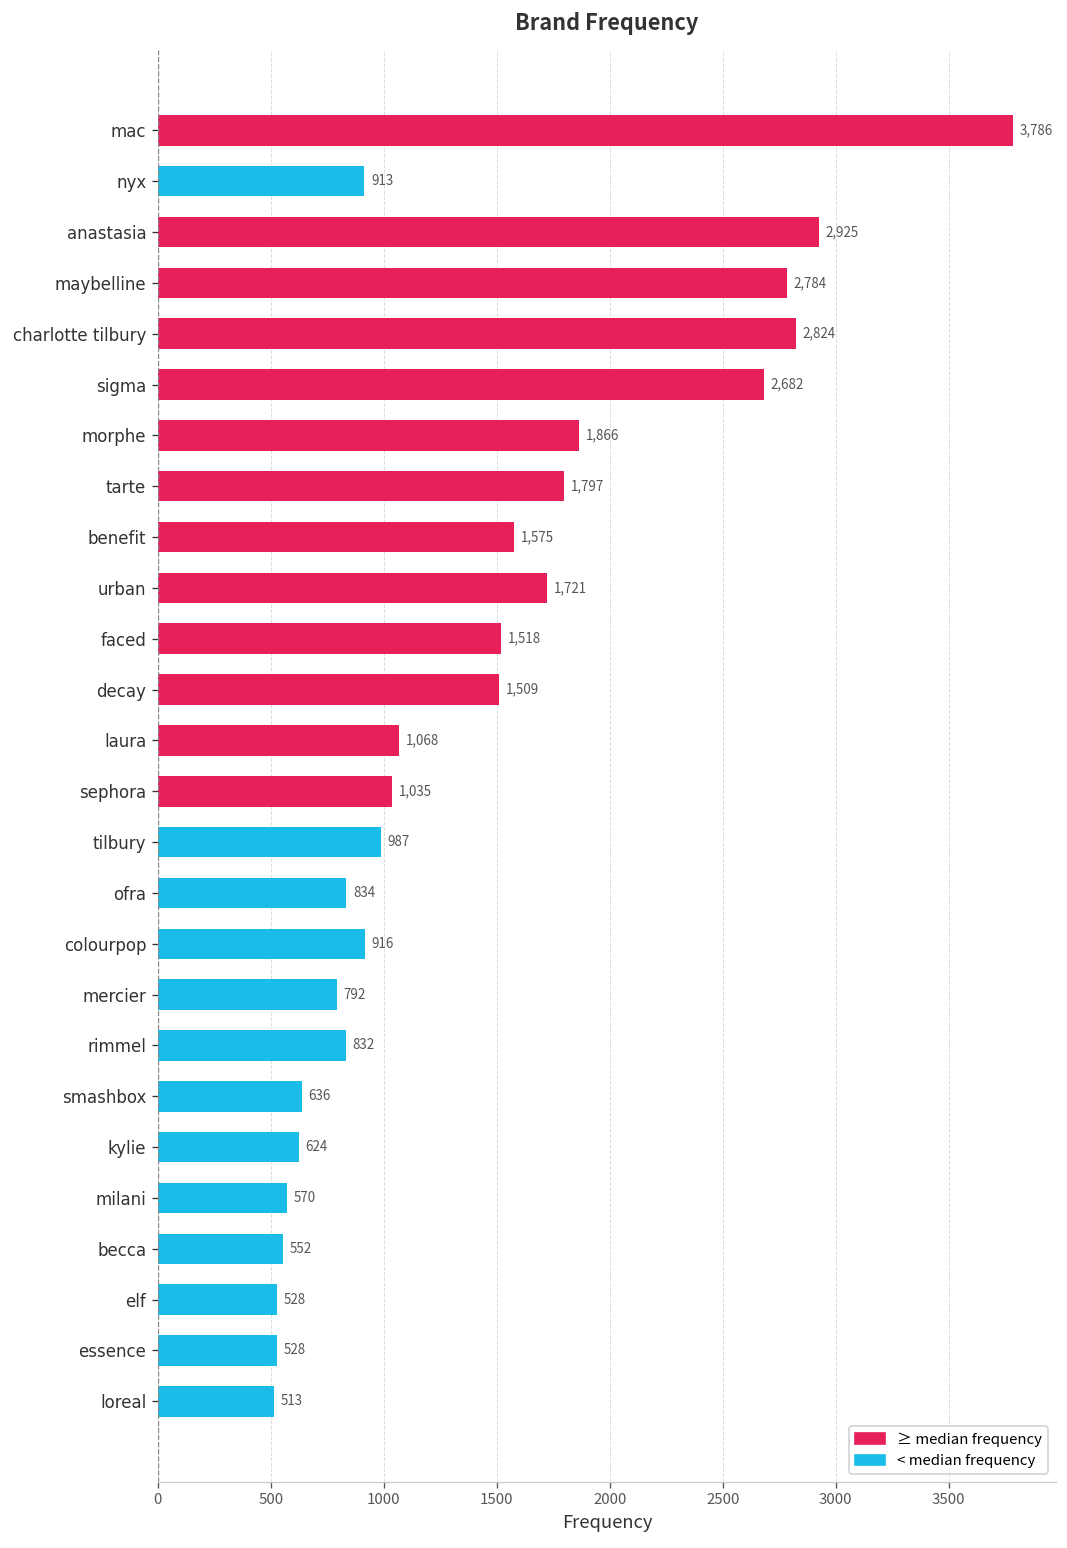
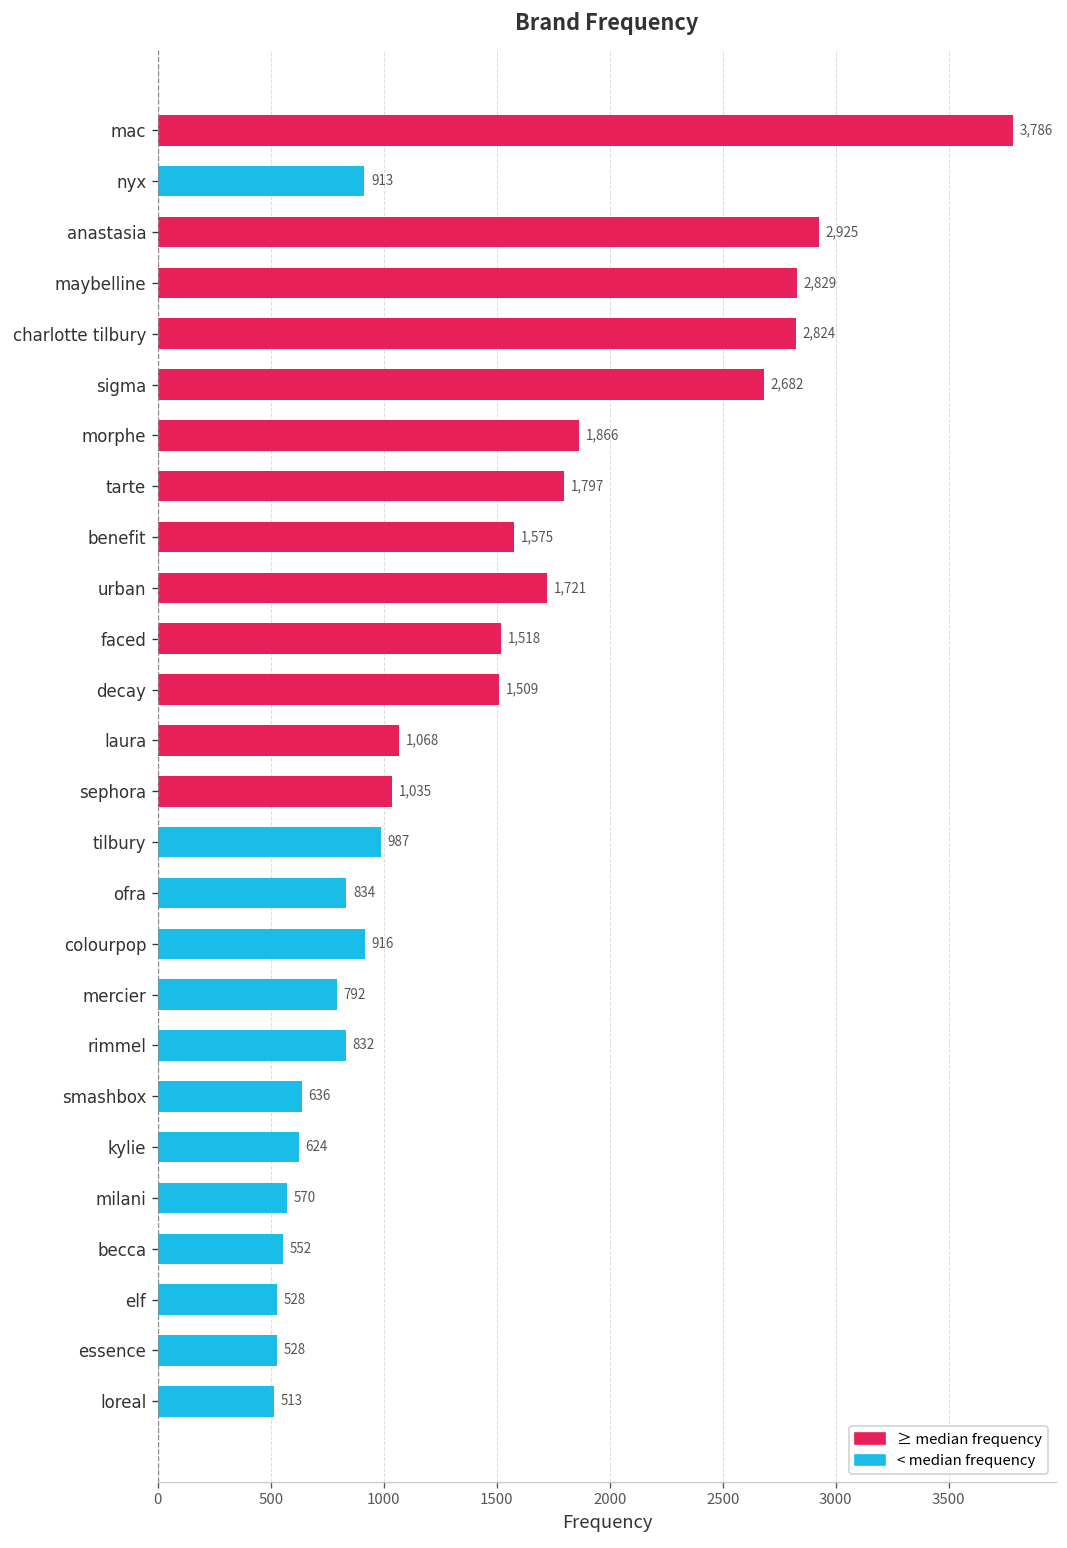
  {
    "mac": "3,786",
    "nyx": "913",
    "anastasia": "2,925",
-   "maybelline": "2,784",
+   "maybelline": "2,829",
    "charlotte tilbury": "2,824",
    "sigma": "2,682",
    "morphe": "1,866",
    "tarte": "1,797",
    "benefit": "1,575",
    "urban": "1,721",
    "faced": "1,518",
    "decay": "1,509",
    "laura": "1,068",
    "sephora": "1,035",
    "tilbury": "987",
    "ofra": "834",
    "colourpop": "916",
    "mercier": "792",
    "rimmel": "832",
    "smashbox": "636",
    "kylie": "624",
    "milani": "570",
    "becca": "552",
    "elf": "528",
    "essence": "528",
    "loreal": "513"
  }
